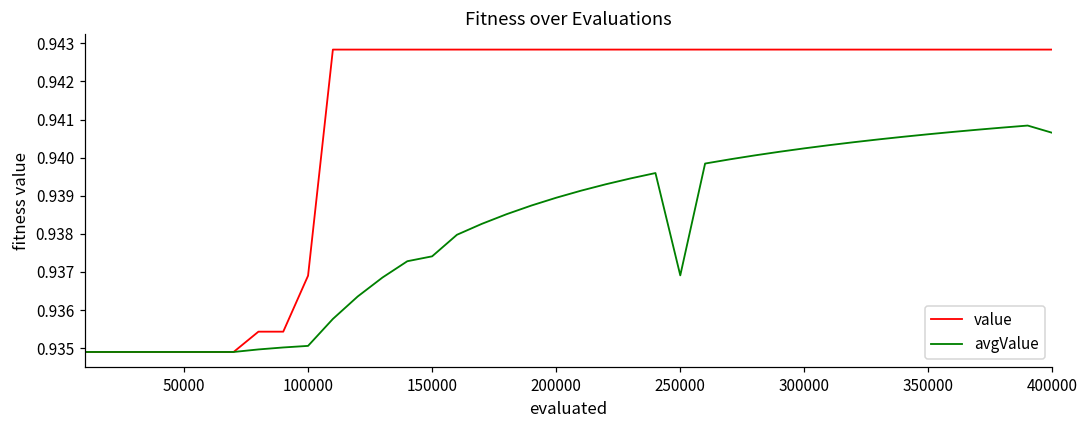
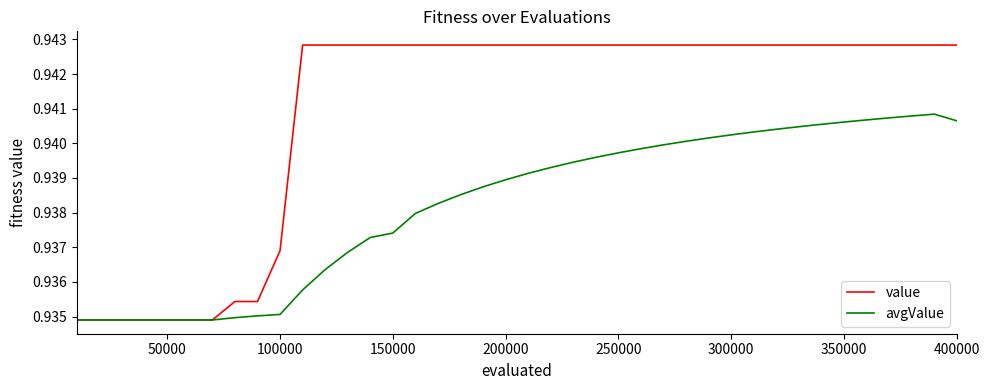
  {
    "value": {
      "100000": 0.9369,
      "150000": 0.9428,
      "200000": 0.9428,
      "250000": 0.9428,
      "300000": 0.9428,
      "350000": 0.9428,
      "400000": 0.9428
    },
    "avgValue": {
      "100000": 0.9351,
      "150000": 0.9374,
      "200000": 0.9389,
-     "250000": 0.9369,
+     "250000": 0.9397,
      "300000": 0.9402,
      "350000": 0.9406,
      "400000": 0.9406
    }
  }
